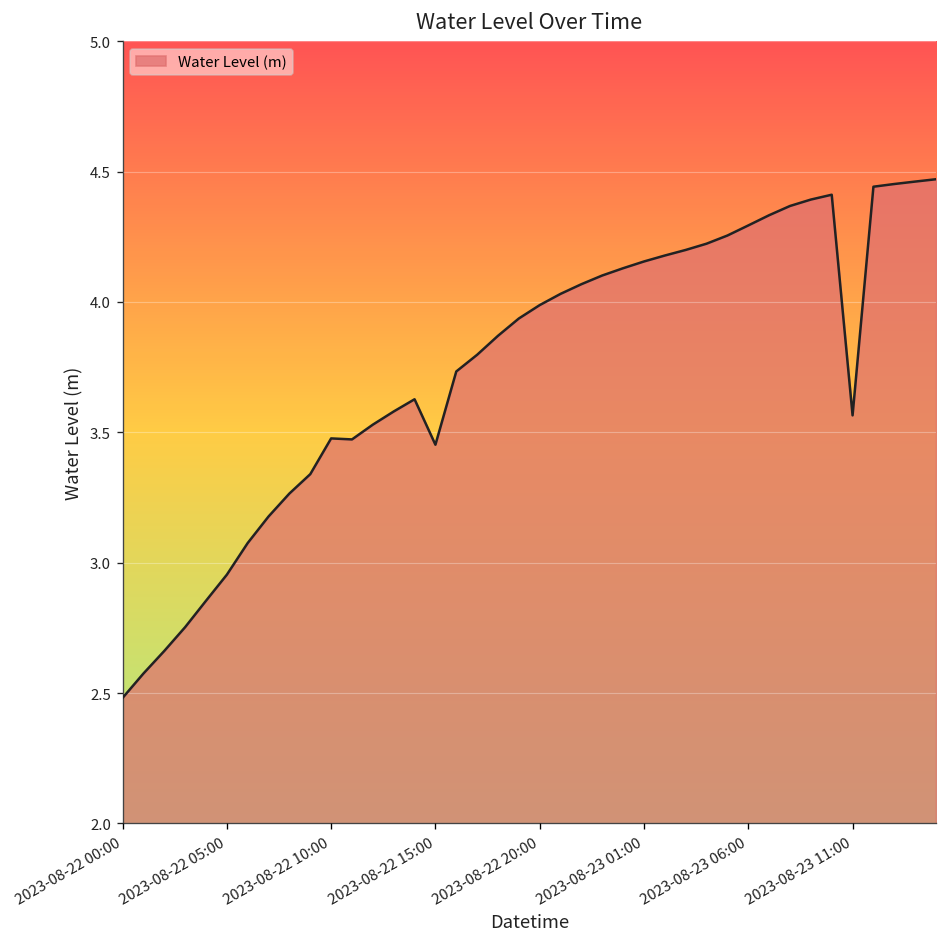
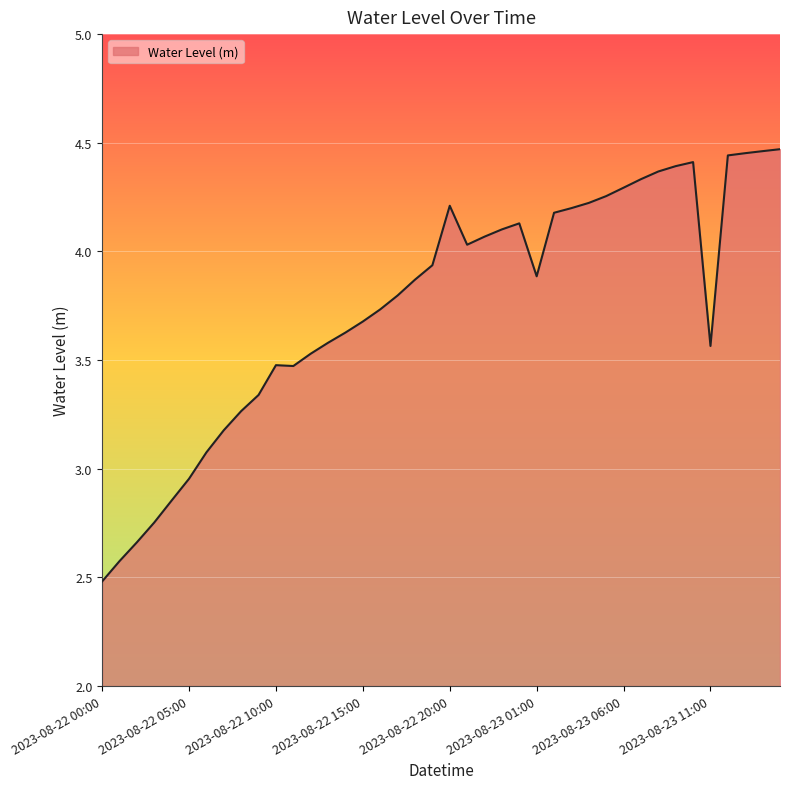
  {
    "2023-08-22 00:00": 2.48,
    "2023-08-22 05:00": 2.95,
    "2023-08-22 10:00": 3.48,
-   "2023-08-22 15:00": 3.45,
-   "2023-08-22 20:00": 3.99,
-   "2023-08-23 01:00": 4.16,
+   "2023-08-22 15:00": 3.68,
+   "2023-08-22 20:00": 4.21,
+   "2023-08-23 01:00": 3.89,
    "2023-08-23 06:00": 4.29,
    "2023-08-23 11:00": 3.56
  }
